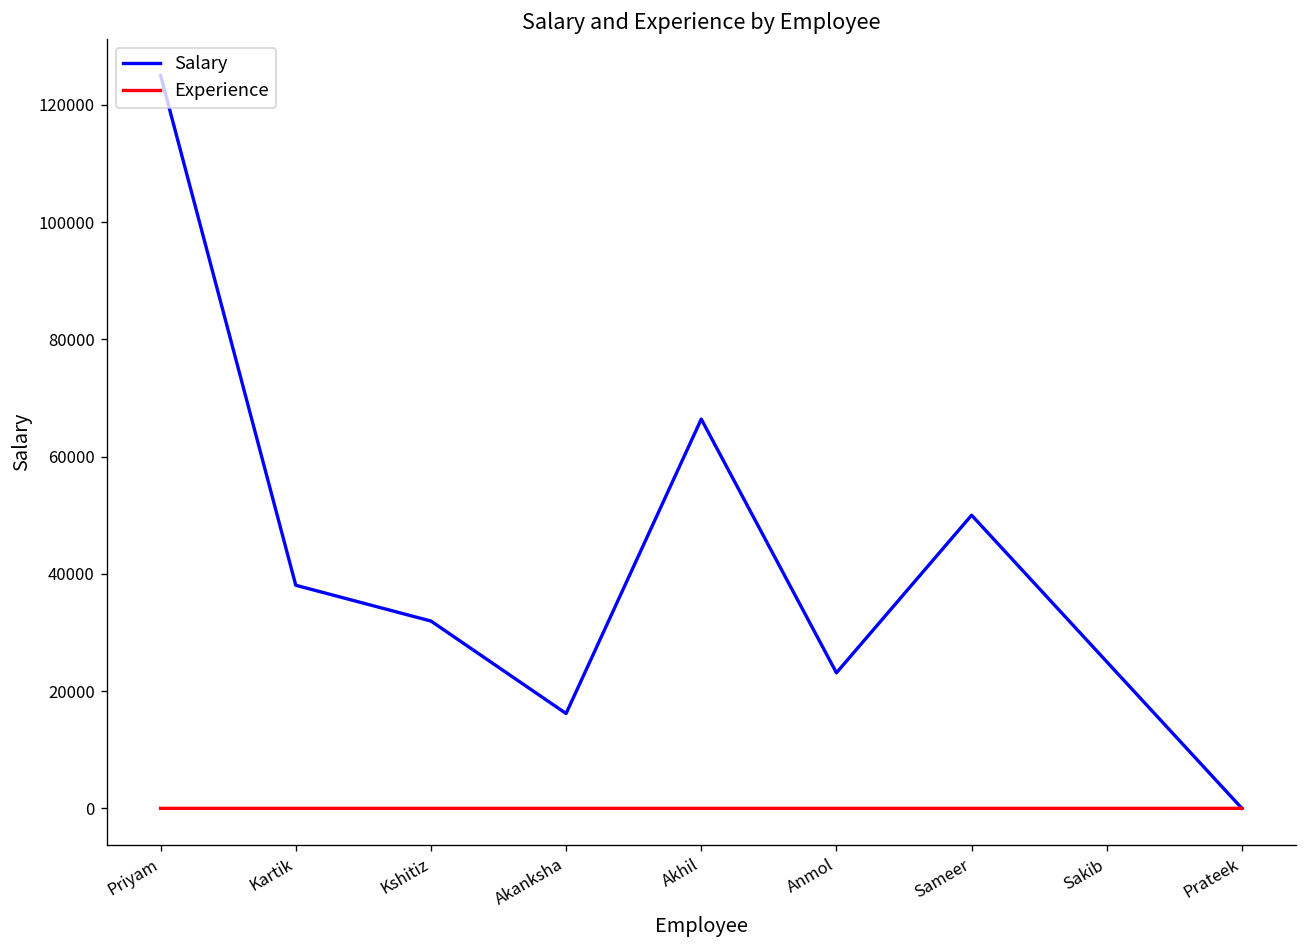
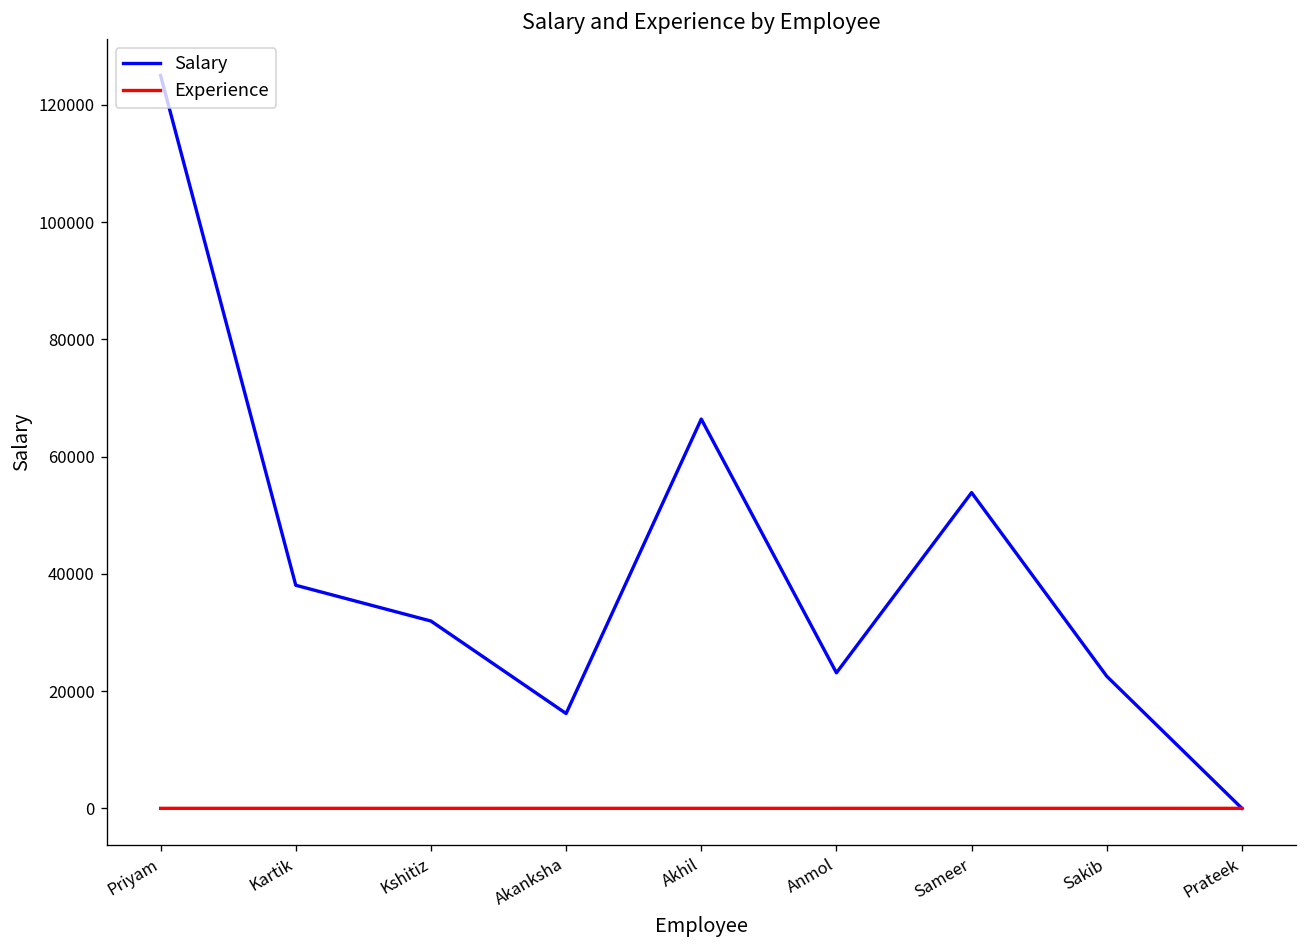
  {
    "Salary": {
      "Kartik": 38000,
      "Kshitiz": 32000,
      "Akanksha": 16000,
      "Akhil": 66000,
      "Anmol": 23000,
-     "Sameer": 50000,
-     "Sakib": 25000
+     "Sameer": 54000,
+     "Sakib": 23000
    },
    "Experience": {
      "Priyam": 0,
      "Kartik": 0,
      "Kshitiz": 0,
      "Akanksha": 0,
      "Akhil": 0,
      "Anmol": 0,
      "Sameer": 0,
      "Sakib": 0
    }
  }
